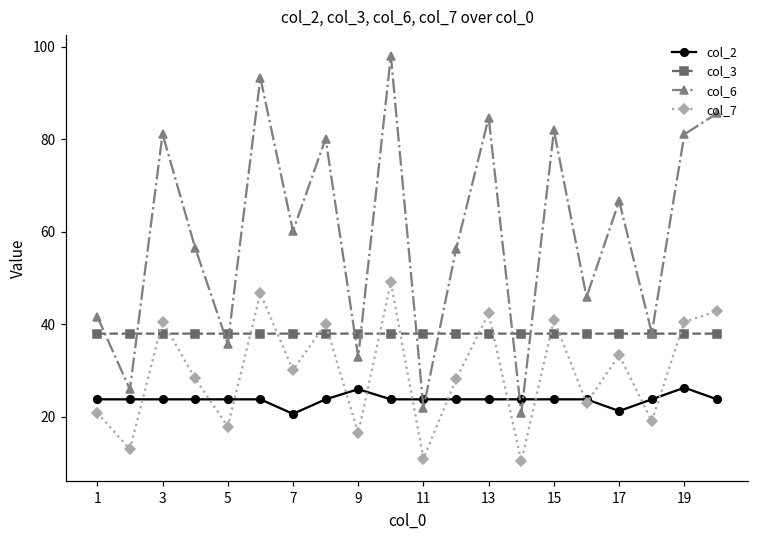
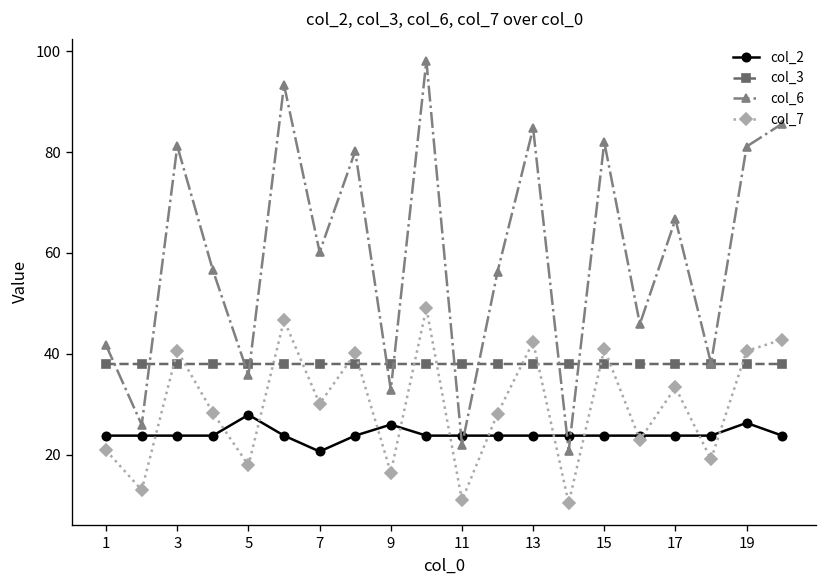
  {
    "col_2": {
      "1": 24,
      "3": 24,
-     "5": 24,
+     "5": 28,
      "7": 21,
      "9": 26,
      "11": 24,
      "13": 24,
      "15": 24,
-     "17": 21,
+     "17": 24,
      "19": 26
    },
    "col_7": {
      "1": 21,
      "3": 41,
      "5": 18,
      "7": 30,
      "9": 16,
      "11": 11,
      "13": 42,
      "15": 41,
      "17": 33,
      "19": 41
    }
  }
